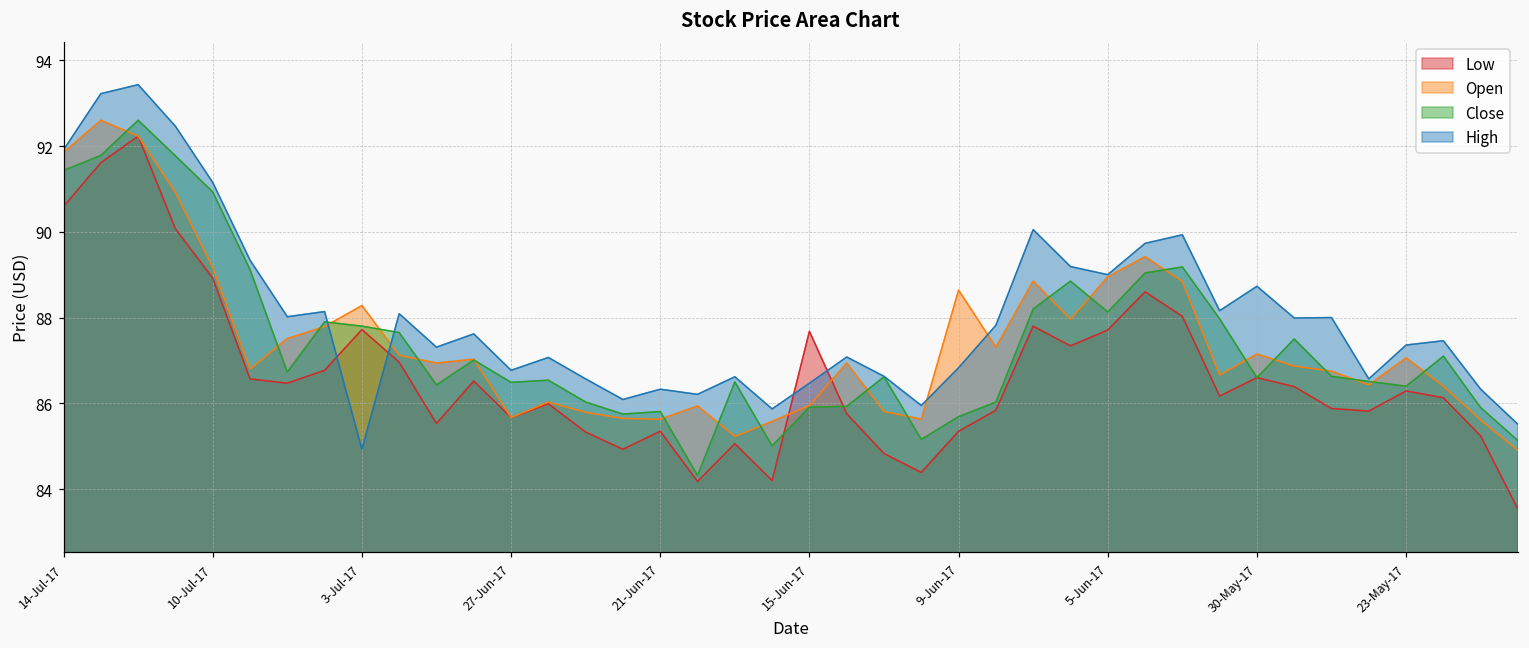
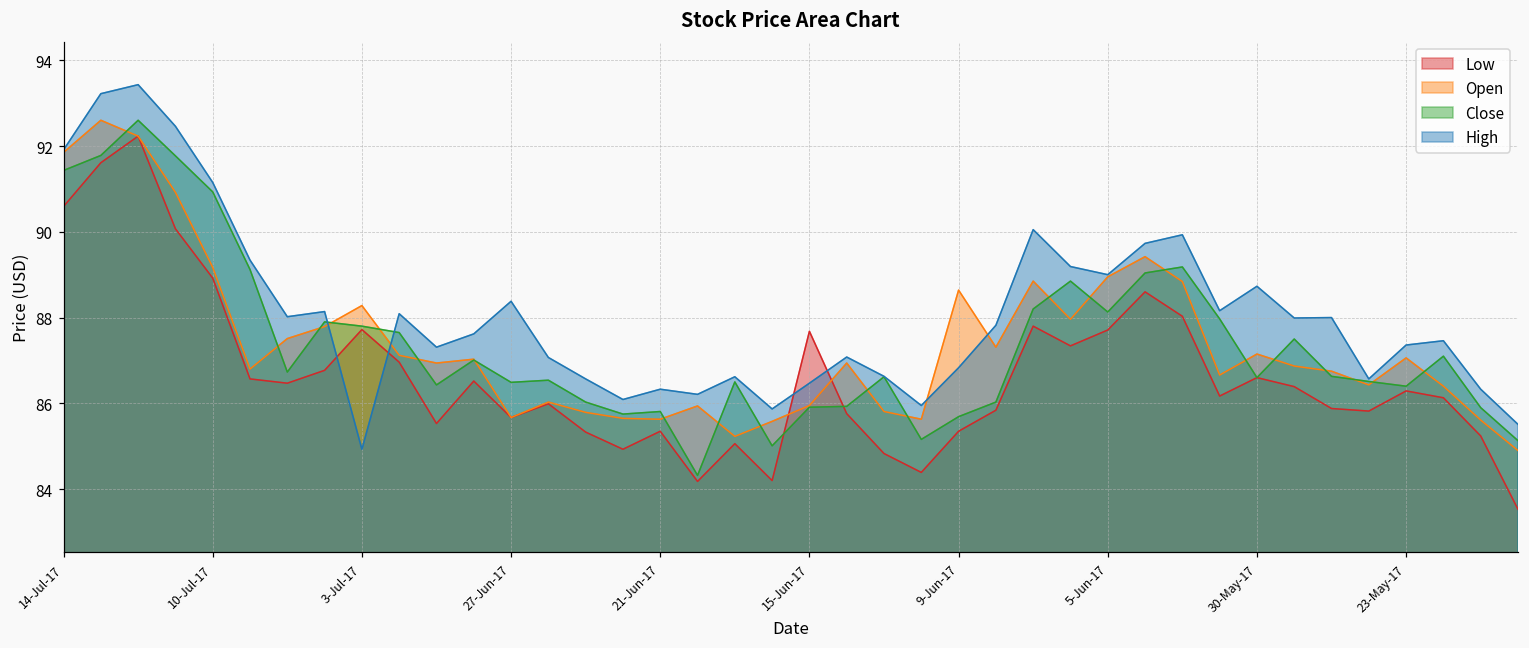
  {
    "Low": {
      "14-Jul-17": 90.6,
      "10-Jul-17": 88.9,
      "3-Jul-17": 87.7,
      "21-Jun-17": 85.4,
      "15-Jun-17": 87.7,
      "9-Jun-17": 85.4,
      "5-Jun-17": 87.7,
      "23-May-17": 86.3
    },
    "Open": {
      "10-Jul-17": 89.2,
      "3-Jul-17": 88.3,
      "21-Jun-17": 85.6,
      "9-Jun-17": 88.6,
      "30-May-17": 87.2,
      "23-May-17": 87.1
    },
    "Close": {
      "14-Jul-17": 91.4,
      "10-Jul-17": 90.9,
      "3-Jul-17": 87.8,
      "27-Jun-17": 86.5,
      "21-Jun-17": 85.8,
      "9-Jun-17": 85.7,
      "5-Jun-17": 88.1,
      "23-May-17": 86.4
    },
    "High": {
      "10-Jul-17": 91.2,
      "3-Jul-17": 84.9,
-     "27-Jun-17": 86.8,
+     "27-Jun-17": 88.4,
      "21-Jun-17": 86.3,
      "15-Jun-17": 86.5,
      "9-Jun-17": 86.8,
      "30-May-17": 88.7,
      "23-May-17": 87.4
    }
  }
